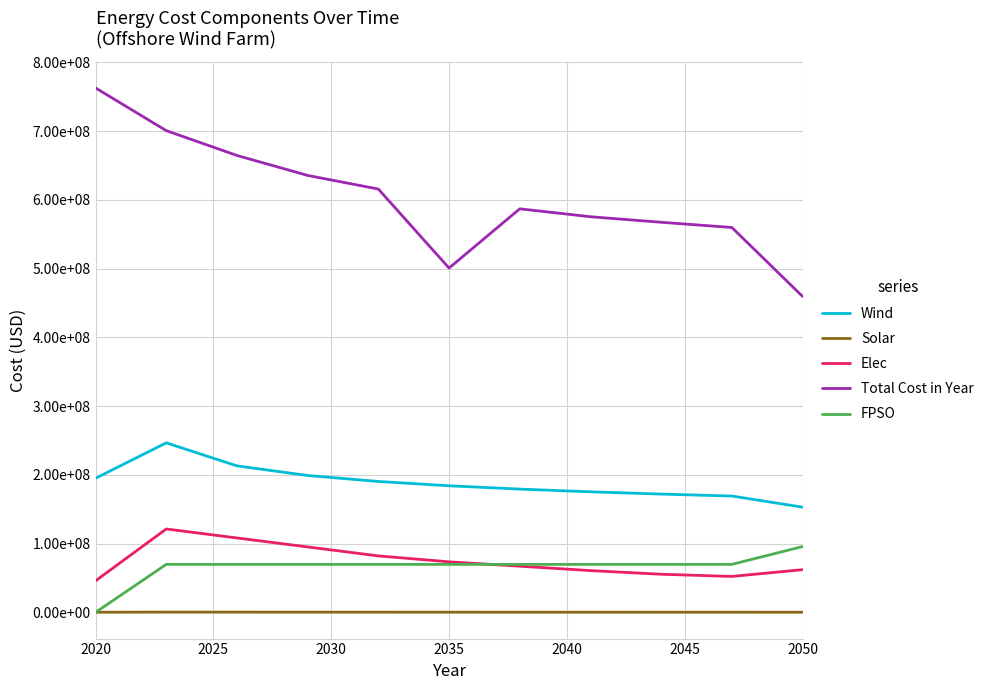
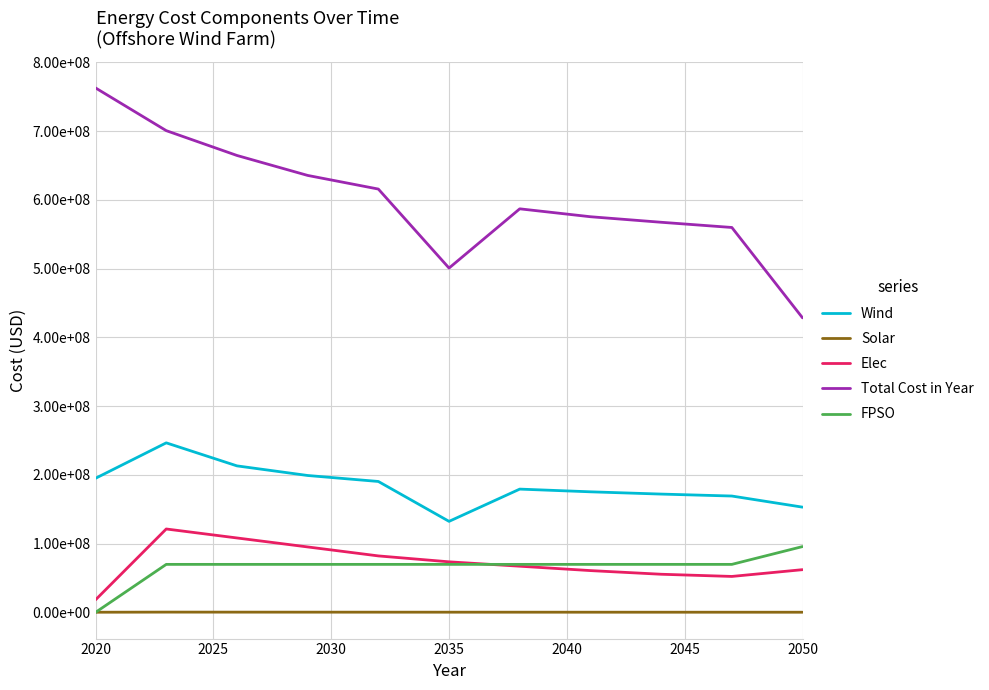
  {
    "Wind": {
      "2020": 200000000,
-     "2035": 180000000,
+     "2035": 130000000,
      "2050": 150000000
    },
    "Solar": {
      "2035": 0,
      "2050": 0
    },
    "Elec": {
-     "2020": 50000000,
+     "2020": 20000000,
      "2035": 70000000,
      "2050": 60000000
    },
    "Total Cost in Year": {
      "2020": 760000000,
      "2035": 500000000,
-     "2050": 460000000
+     "2050": 430000000
    },
    "FPSO": {
      "2035": 70000000,
      "2050": 100000000
    }
  }
